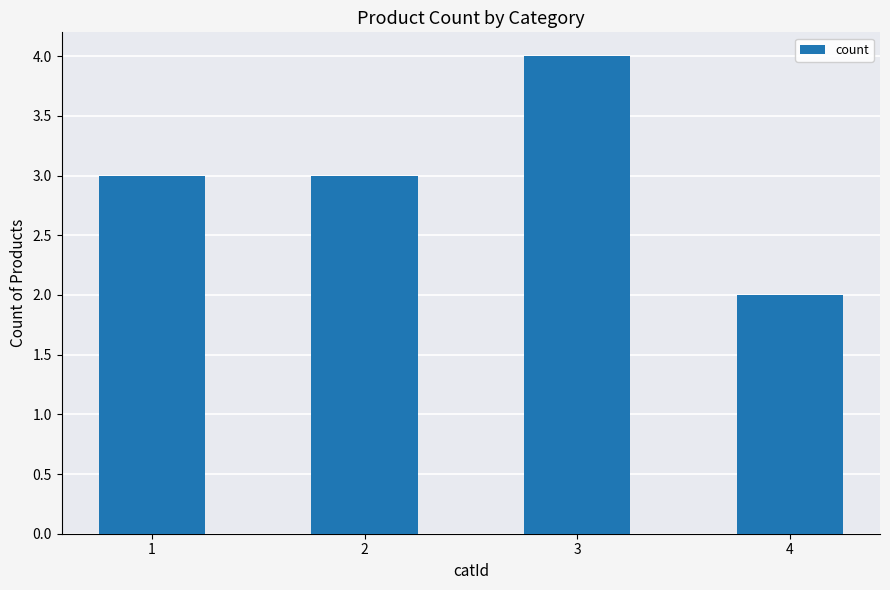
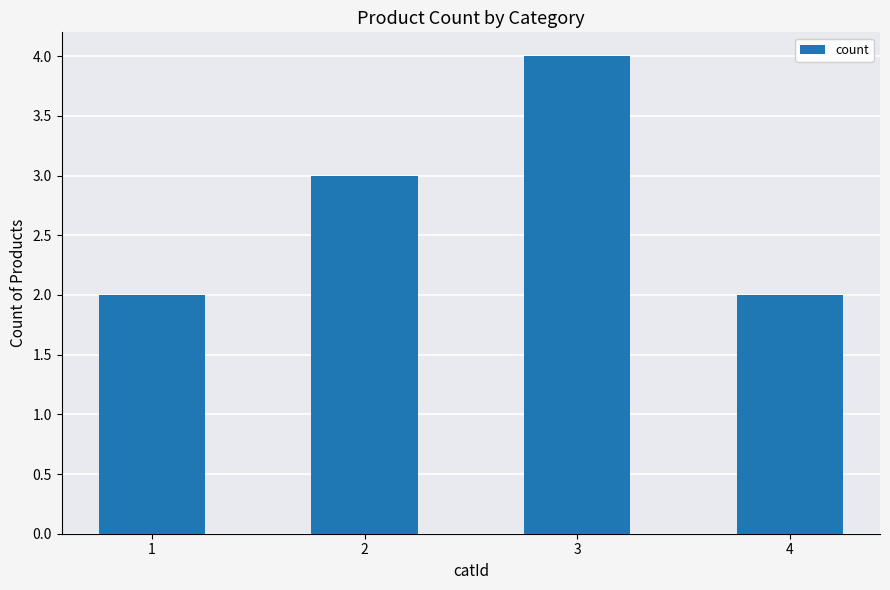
  {
-   "1": 3,
+   "1": 2,
    "2": 3,
    "3": 4,
    "4": 2
  }
